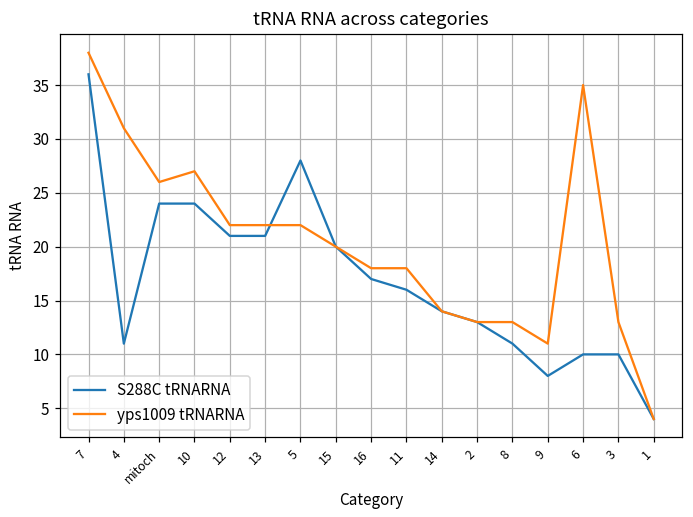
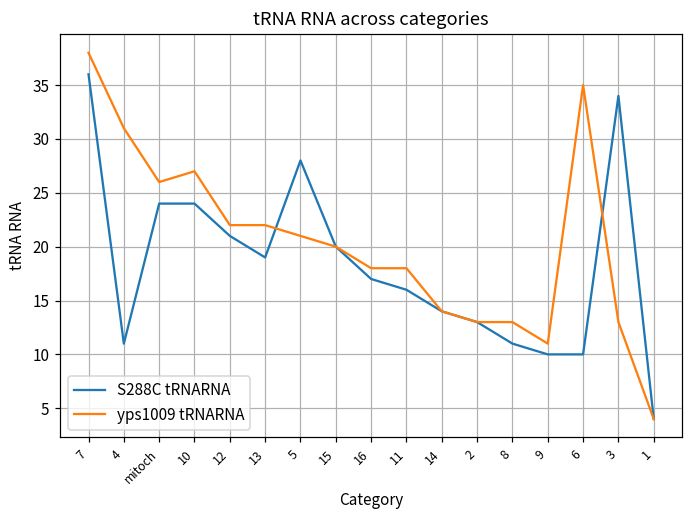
  {
    "S288C tRNARNA": {
      "7": 36,
      "4": 11,
      "mitoch": 24,
      "10": 24,
      "12": 21,
-     "13": 21,
+     "13": 19,
      "5": 28,
      "16": 17,
      "11": 16,
      "8": 11,
-     "9": 8,
+     "9": 10,
      "6": 10,
-     "3": 10
+     "3": 34
    },
    "yps1009 tRNARNA": {
      "7": 38,
      "4": 31,
      "mitoch": 26,
      "10": 27,
      "12": 22,
      "13": 22,
-     "5": 22,
+     "5": 21,
      "16": 18,
      "11": 18,
      "8": 13,
      "9": 11,
      "6": 35,
      "3": 13
    }
  }
